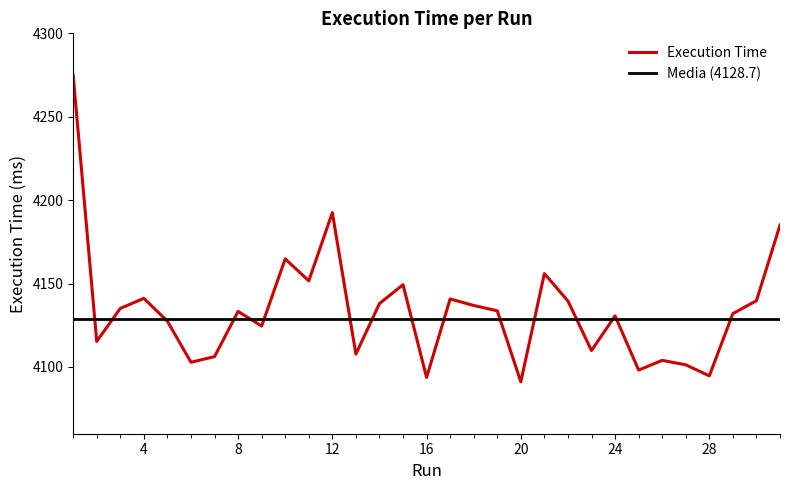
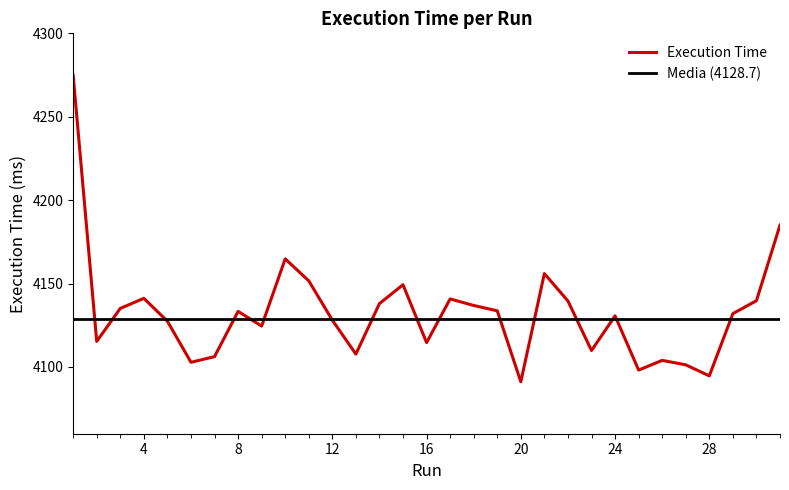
  {
    "4": 4141,
    "8": 4133,
-   "12": 4192,
-   "16": 4094,
+   "12": 4128,
+   "16": 4115,
    "20": 4091,
    "24": 4131,
    "28": 4095
  }
